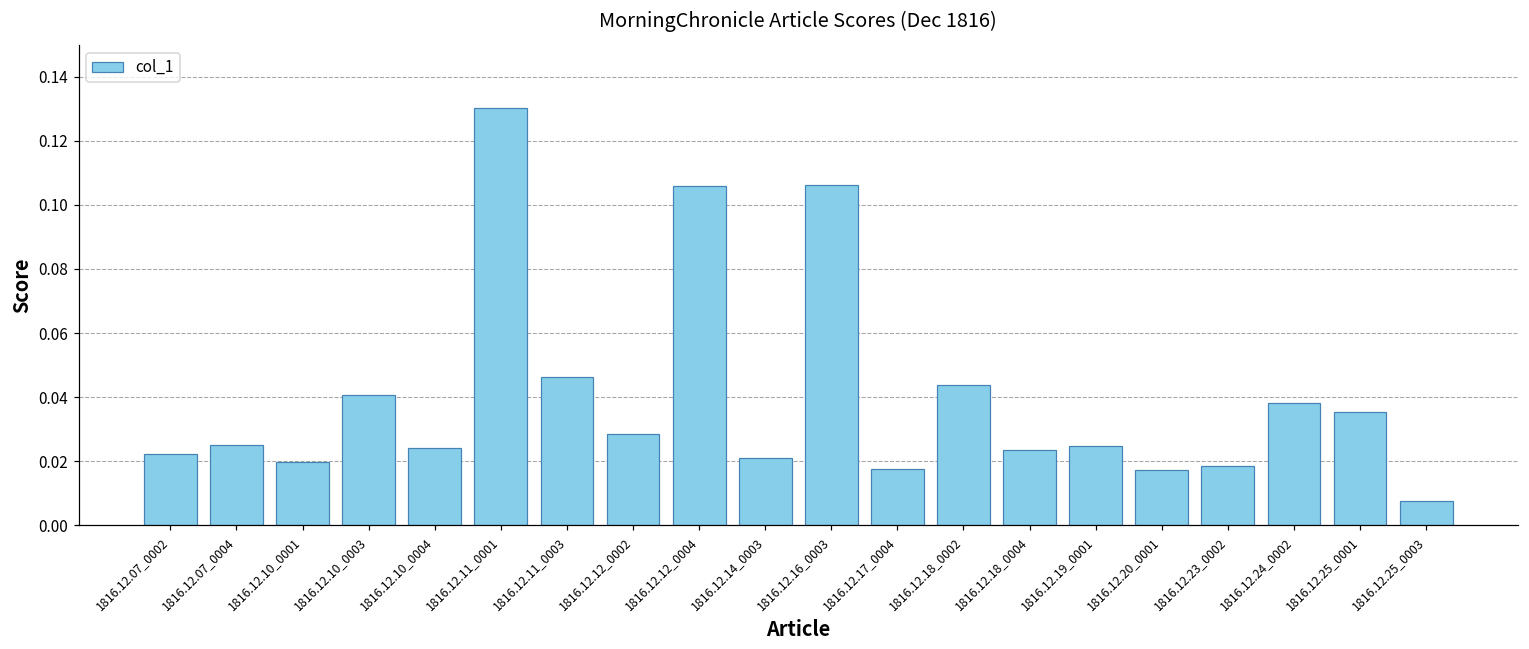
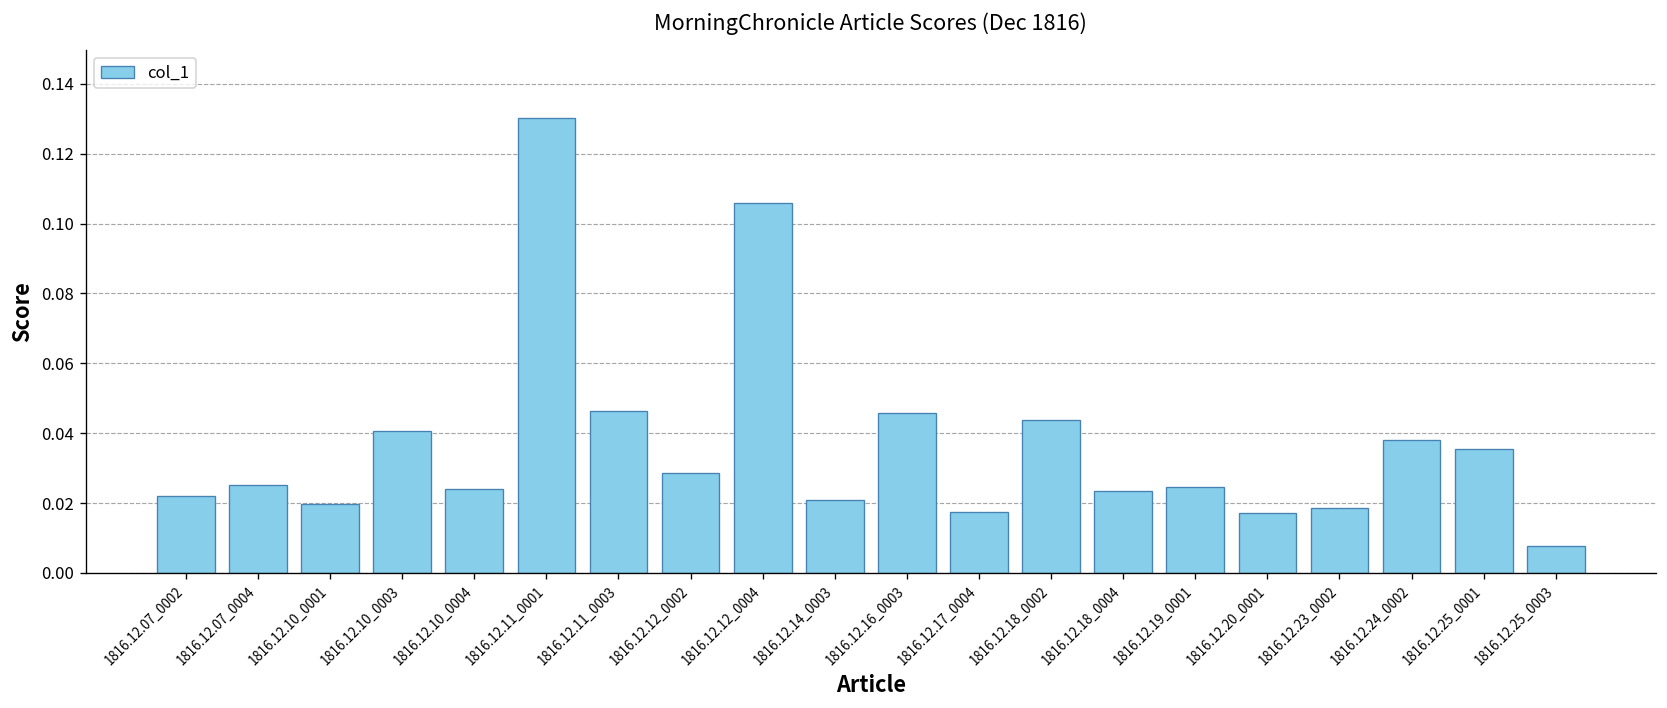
  {
    "1816.12.07_0002": 0.022,
    "1816.12.07_0004": 0.025,
    "1816.12.10_0001": 0.020,
    "1816.12.10_0003": 0.041,
    "1816.12.10_0004": 0.024,
    "1816.12.11_0001": 0.130,
    "1816.12.11_0003": 0.046,
    "1816.12.12_0002": 0.029,
    "1816.12.12_0004": 0.106,
    "1816.12.14_0003": 0.021,
-   "1816.12.16_0003": 0.106,
+   "1816.12.16_0003": 0.046,
    "1816.12.17_0004": 0.017,
    "1816.12.18_0002": 0.044,
    "1816.12.18_0004": 0.024,
    "1816.12.19_0001": 0.025,
    "1816.12.20_0001": 0.017,
    "1816.12.23_0002": 0.019,
    "1816.12.24_0002": 0.038,
    "1816.12.25_0001": 0.035,
    "1816.12.25_0003": 0.008
  }
